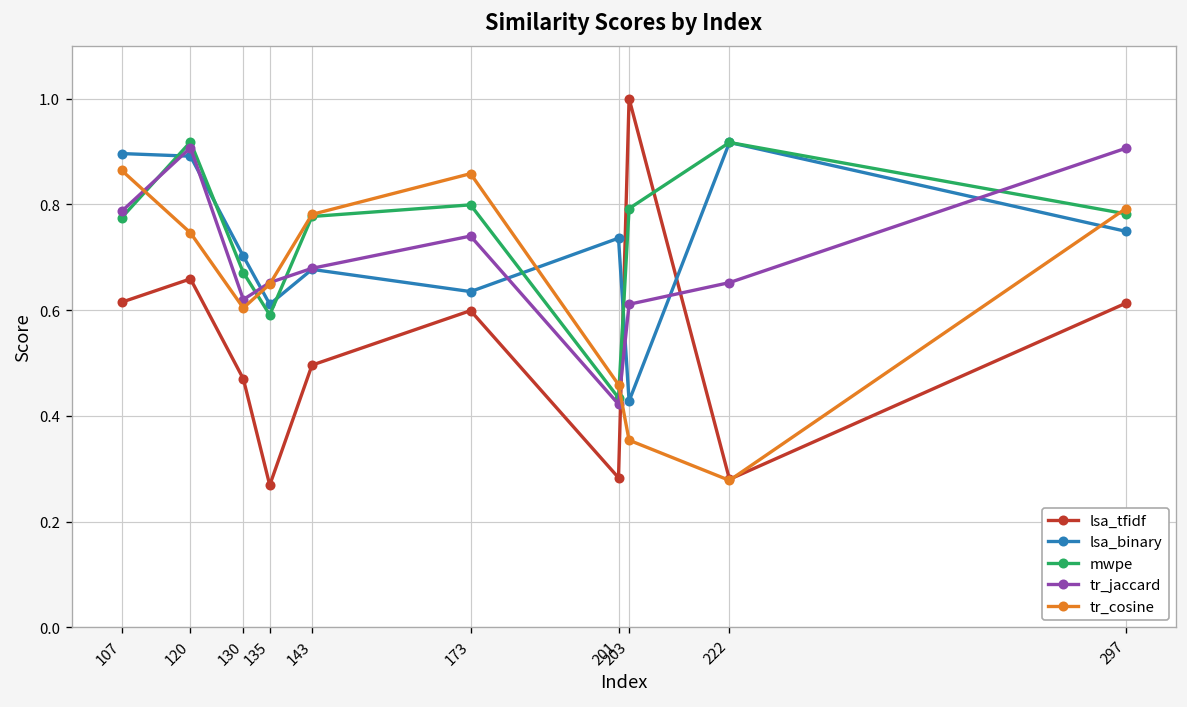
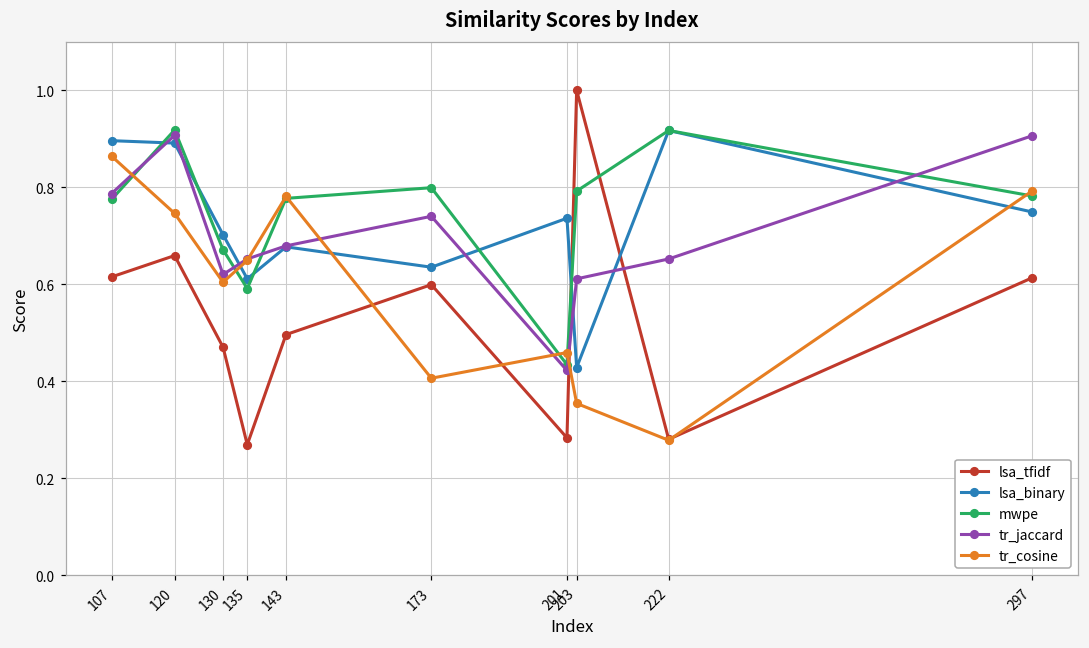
  {
    "lsa_tfidf": {
      "107": 0.62,
      "120": 0.66,
      "130": 0.47,
      "135": 0.27,
      "143": 0.50,
      "173": 0.60,
      "201": 0.28,
      "203": 1.00,
      "297": 0.61
    },
    "lsa_binary": {
      "107": 0.90,
      "120": 0.89,
      "130": 0.70,
      "135": 0.61,
      "173": 0.64,
      "201": 0.74,
      "203": 0.43,
      "297": 0.75
    },
    "mwpe": {
      "107": 0.78,
      "120": 0.92,
      "130": 0.67,
      "135": 0.59,
      "173": 0.80,
      "201": 0.43,
      "203": 0.79,
      "297": 0.78
    },
    "tr_jaccard": {
      "107": 0.79,
      "120": 0.91,
      "130": 0.62,
      "173": 0.74,
      "201": 0.42,
      "203": 0.61,
      "222": 0.65,
      "297": 0.91
    },
    "tr_cosine": {
      "107": 0.86,
      "120": 0.75,
      "130": 0.60,
-     "173": 0.86,
+     "173": 0.41,
      "201": 0.46,
      "203": 0.35,
      "297": 0.79
    }
  }
